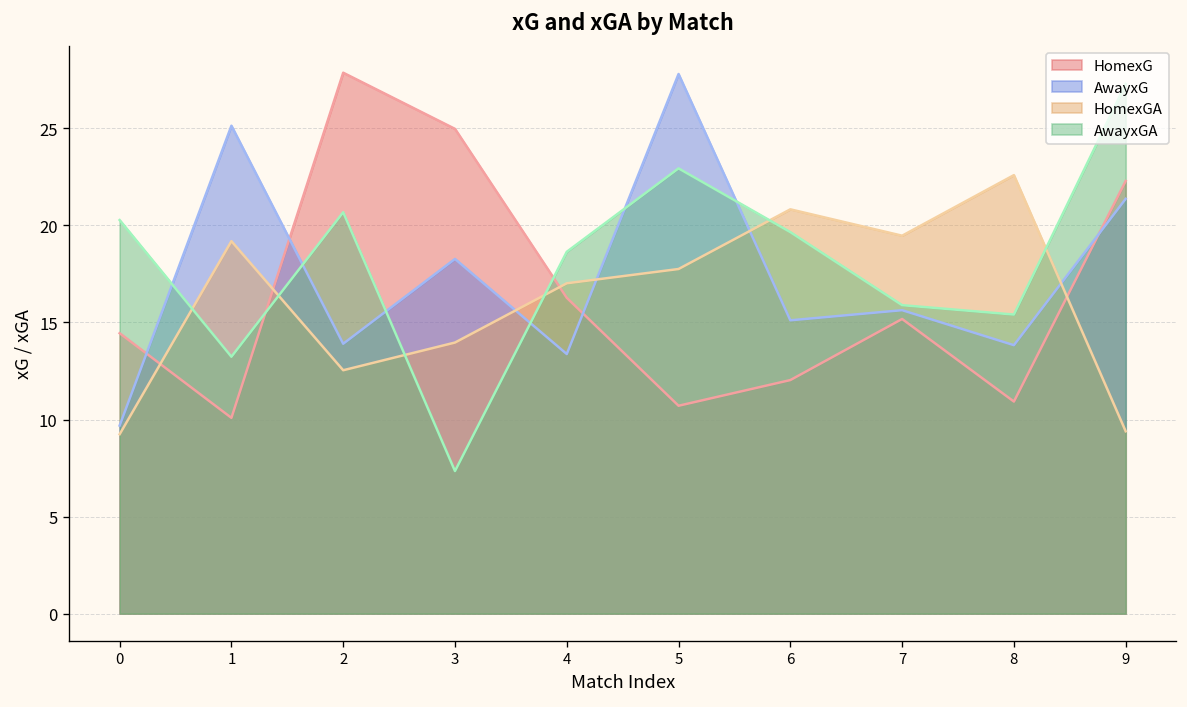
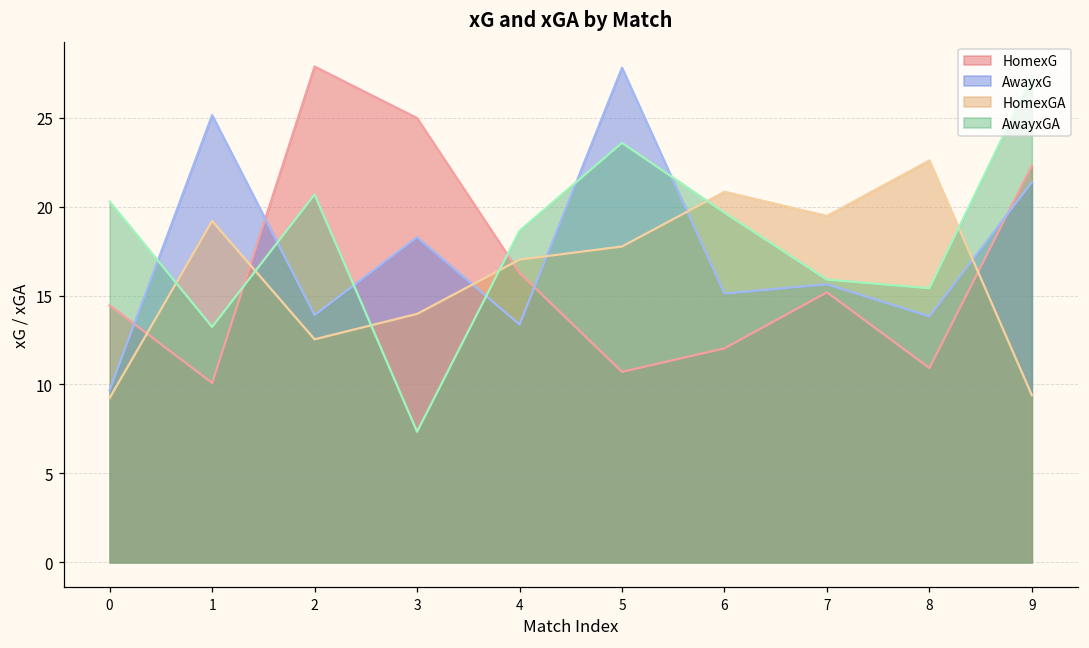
  {
    "AwayxG": {
      "0": 9.7,
      "1": 25.1,
      "2": 13.9,
      "3": 18.3,
      "4": 13.4,
      "5": 27.8,
      "6": 15.1,
      "7": 15.6,
      "8": 13.8,
      "9": 21.4
    },
    "AwayxGA": {
      "0": 20.3,
      "1": 13.2,
      "2": 20.7,
      "3": 7.3,
      "4": 18.6,
-     "5": 22.9,
+     "5": 23.6,
      "6": 19.7,
      "7": 15.9,
      "8": 15.4
    }
  }
